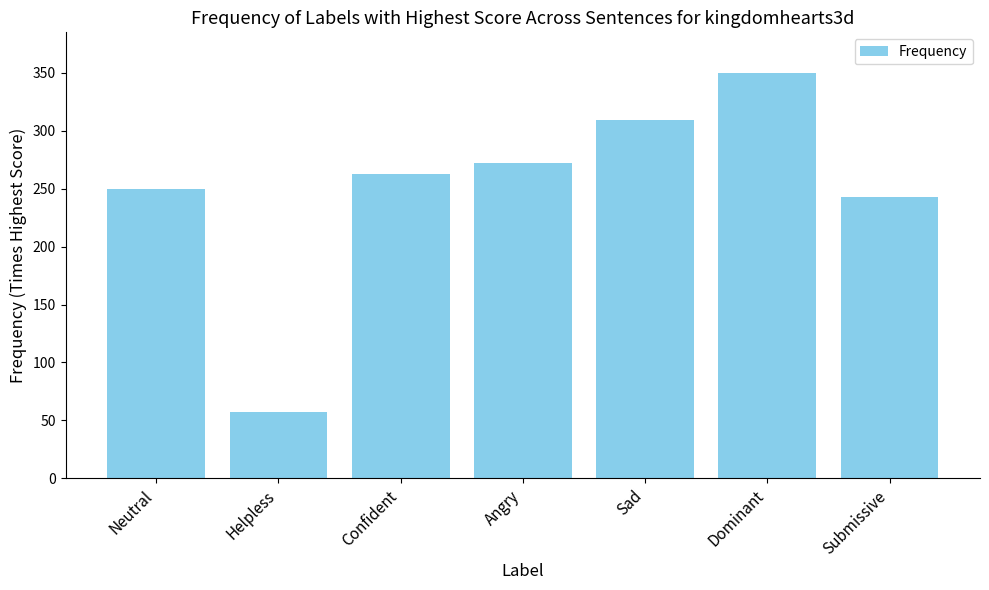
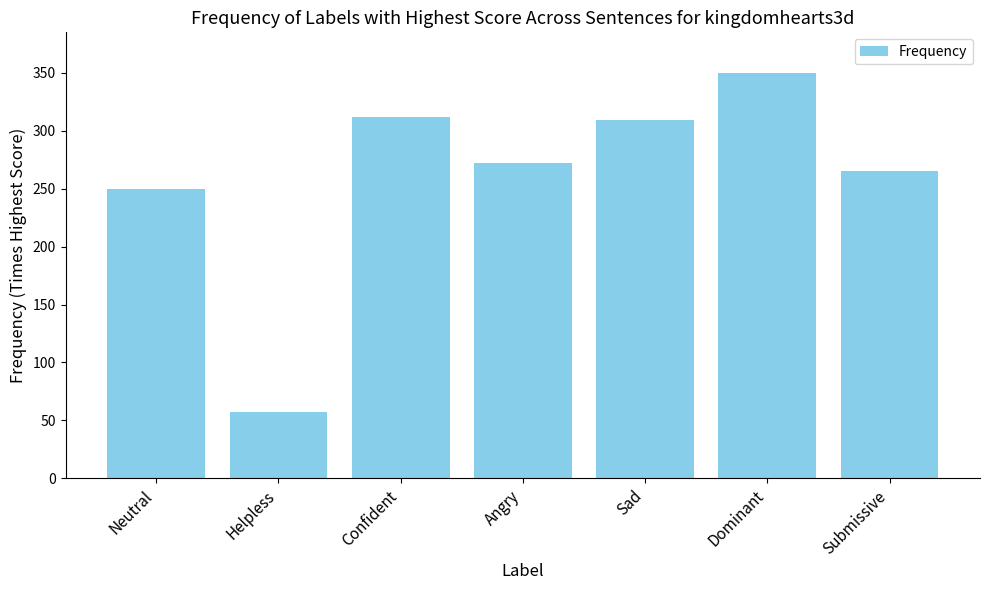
  {
    "Neutral": 250,
    "Helpless": 57,
-   "Confident": 263,
+   "Confident": 312,
    "Angry": 272,
    "Sad": 309,
    "Dominant": 350,
-   "Submissive": 243
+   "Submissive": 265
  }
